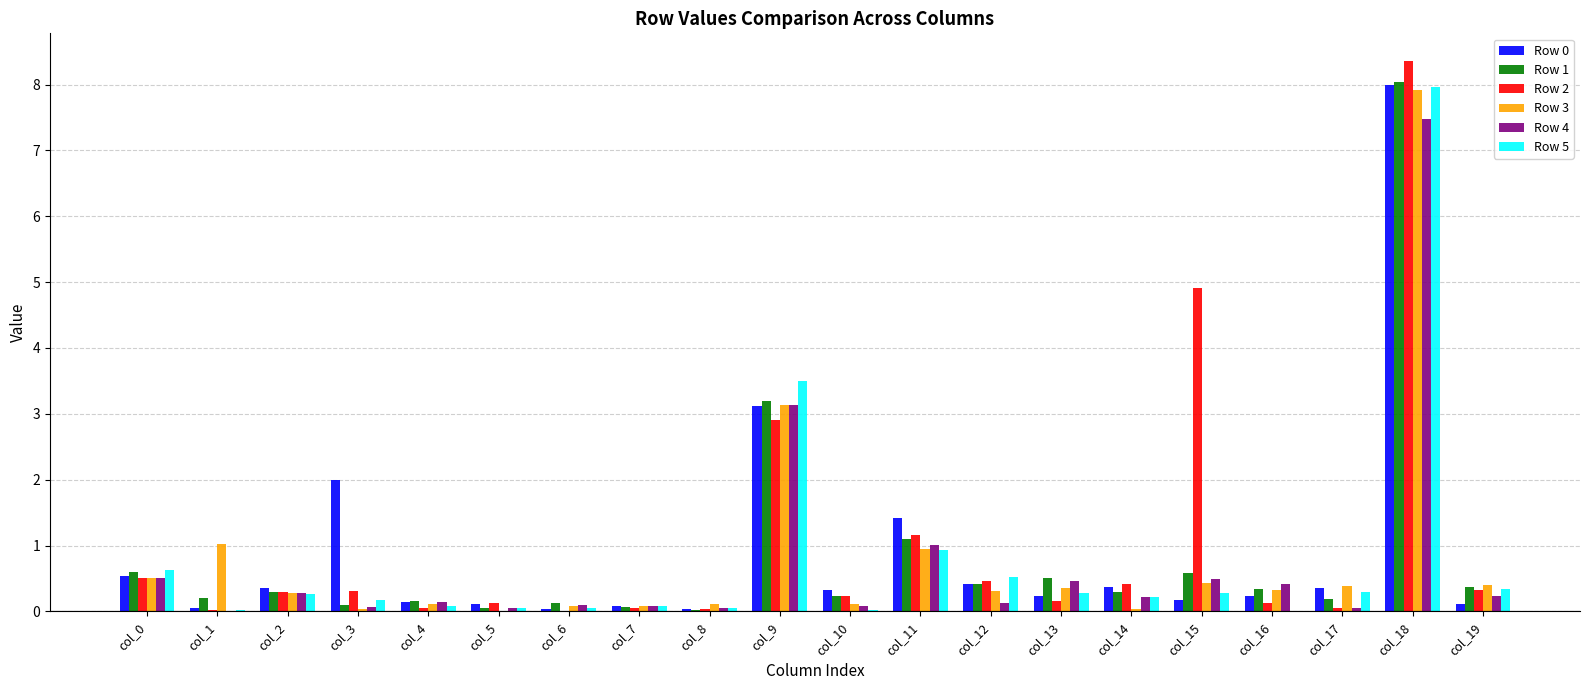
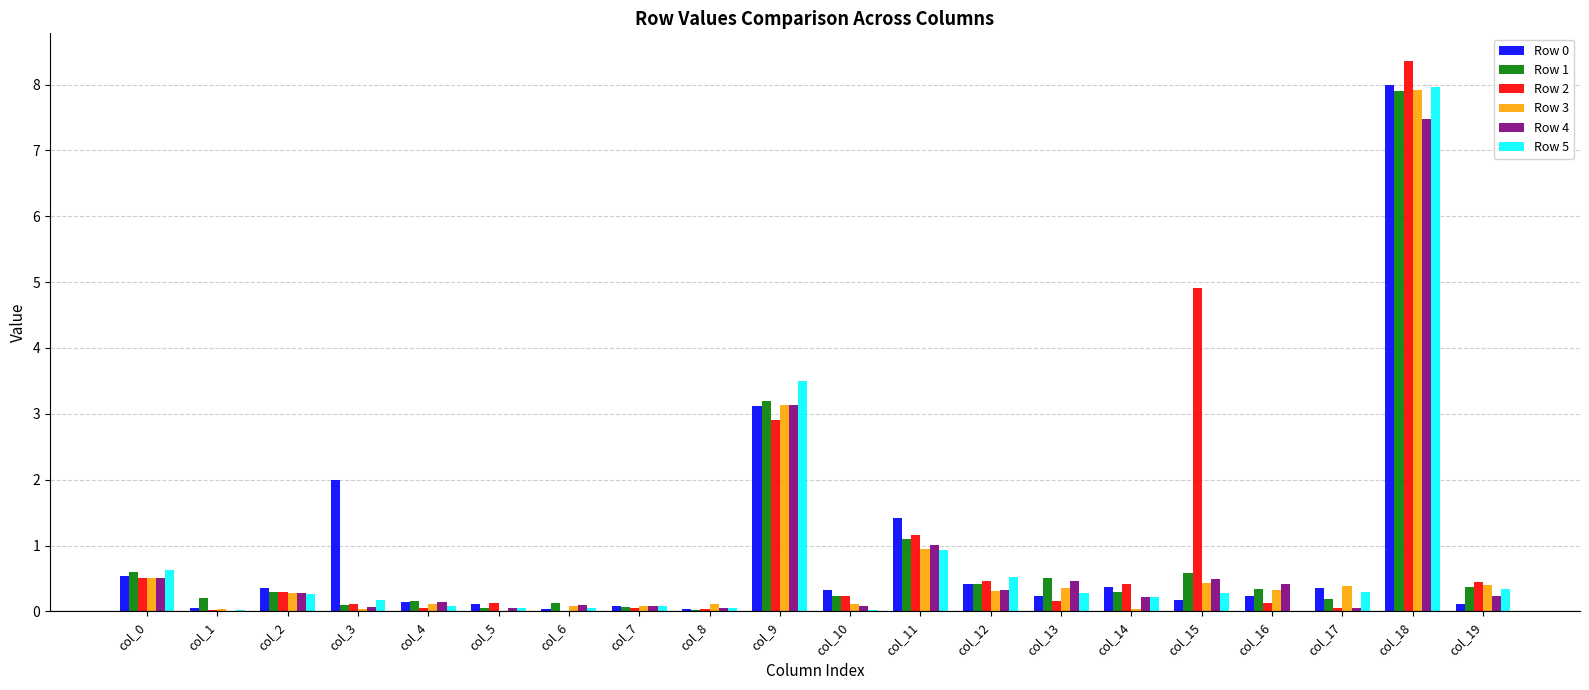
  {
    "Row 0": {
      "col_0": 0.5,
      "col_1": 0.1,
      "col_2": 0.4,
      "col_3": 2.0,
      "col_4": 0.1,
      "col_5": 0.1,
      "col_6": 0.0,
      "col_7": 0.1,
      "col_9": 3.1,
      "col_10": 0.3,
      "col_11": 1.4,
      "col_12": 0.4,
      "col_13": 0.2,
      "col_14": 0.4,
      "col_15": 0.2,
      "col_16": 0.2,
      "col_17": 0.4,
      "col_18": 8.0,
      "col_19": 0.1
    },
    "Row 1": {
      "col_0": 0.6,
      "col_1": 0.2,
      "col_2": 0.3,
      "col_3": 0.1,
      "col_4": 0.2,
      "col_5": 0.1,
      "col_6": 0.1,
      "col_7": 0.1,
      "col_9": 3.2,
      "col_10": 0.2,
      "col_11": 1.1,
      "col_12": 0.4,
      "col_13": 0.5,
      "col_14": 0.3,
      "col_15": 0.6,
      "col_16": 0.3,
      "col_17": 0.2,
-     "col_18": 8.0,
+     "col_18": 7.9,
      "col_19": 0.4
    },
    "Row 2": {
      "col_0": 0.5,
      "col_2": 0.3,
-     "col_3": 0.3,
+     "col_3": 0.1,
      "col_4": 0.1,
      "col_5": 0.1,
      "col_7": 0.0,
      "col_9": 2.9,
      "col_10": 0.2,
      "col_11": 1.2,
      "col_12": 0.5,
      "col_13": 0.2,
      "col_14": 0.4,
      "col_15": 4.9,
      "col_16": 0.1,
      "col_17": 0.1,
      "col_18": 8.4,
-     "col_19": 0.3
+     "col_19": 0.4
    },
    "Row 3": {
      "col_0": 0.5,
-     "col_1": 1.0,
+     "col_1": 0.0,
      "col_2": 0.3,
      "col_4": 0.1,
      "col_6": 0.1,
      "col_7": 0.1,
      "col_8": 0.1,
      "col_9": 3.1,
      "col_10": 0.1,
      "col_11": 0.9,
      "col_12": 0.3,
      "col_13": 0.4,
      "col_15": 0.4,
      "col_16": 0.3,
      "col_17": 0.4,
      "col_18": 7.9,
      "col_19": 0.4
    },
    "Row 4": {
      "col_0": 0.5,
      "col_2": 0.3,
      "col_3": 0.1,
      "col_4": 0.1,
      "col_5": 0.0,
      "col_6": 0.1,
      "col_7": 0.1,
      "col_8": 0.0,
      "col_9": 3.1,
      "col_10": 0.1,
      "col_11": 1.0,
-     "col_12": 0.1,
+     "col_12": 0.3,
      "col_13": 0.5,
      "col_14": 0.2,
      "col_15": 0.5,
      "col_16": 0.4,
      "col_17": 0.0,
      "col_18": 7.5,
      "col_19": 0.2
    },
    "Row 5": {
      "col_0": 0.6,
      "col_2": 0.3,
      "col_3": 0.2,
      "col_4": 0.1,
      "col_5": 0.1,
      "col_6": 0.1,
      "col_7": 0.1,
      "col_8": 0.1,
      "col_9": 3.5,
      "col_11": 0.9,
      "col_12": 0.5,
      "col_13": 0.3,
      "col_14": 0.2,
      "col_15": 0.3,
      "col_17": 0.3,
      "col_18": 8.0,
      "col_19": 0.3
    }
  }
